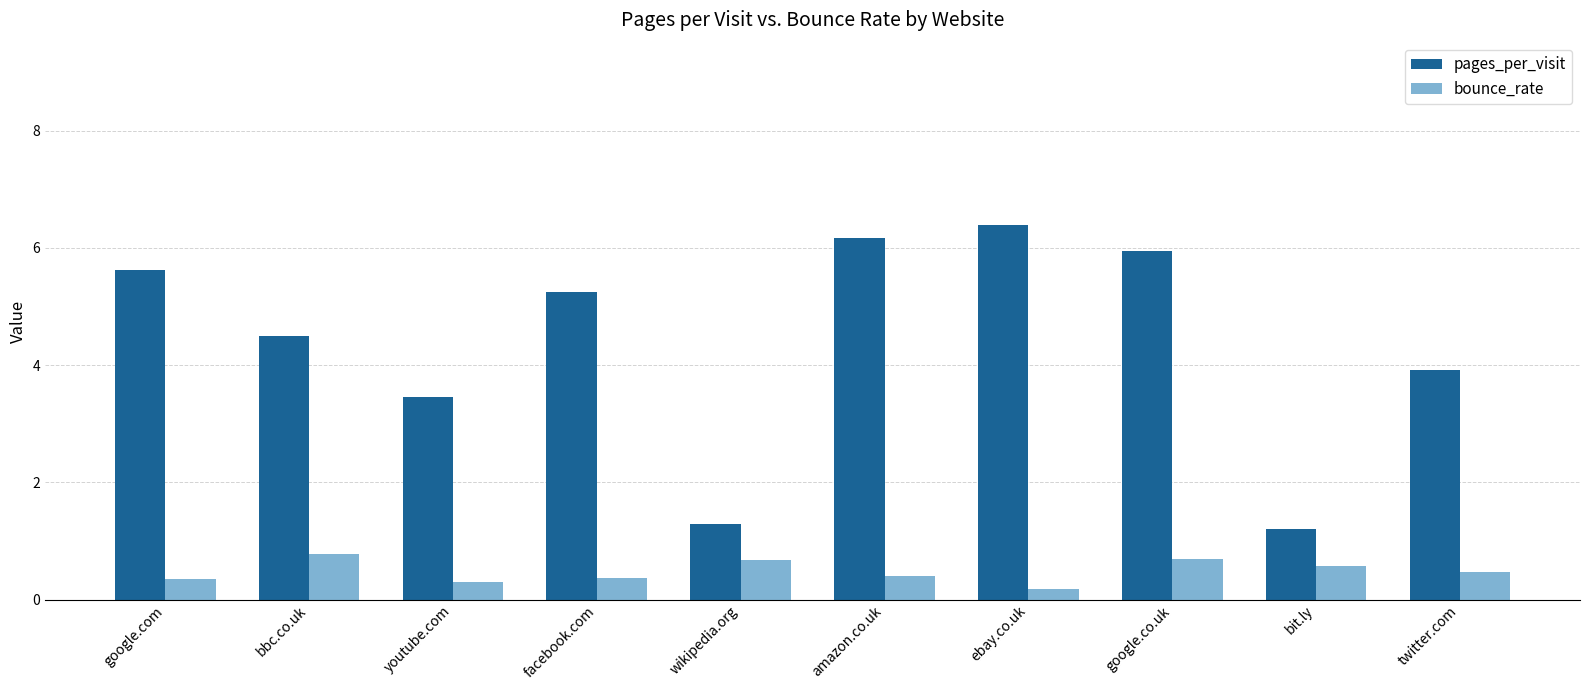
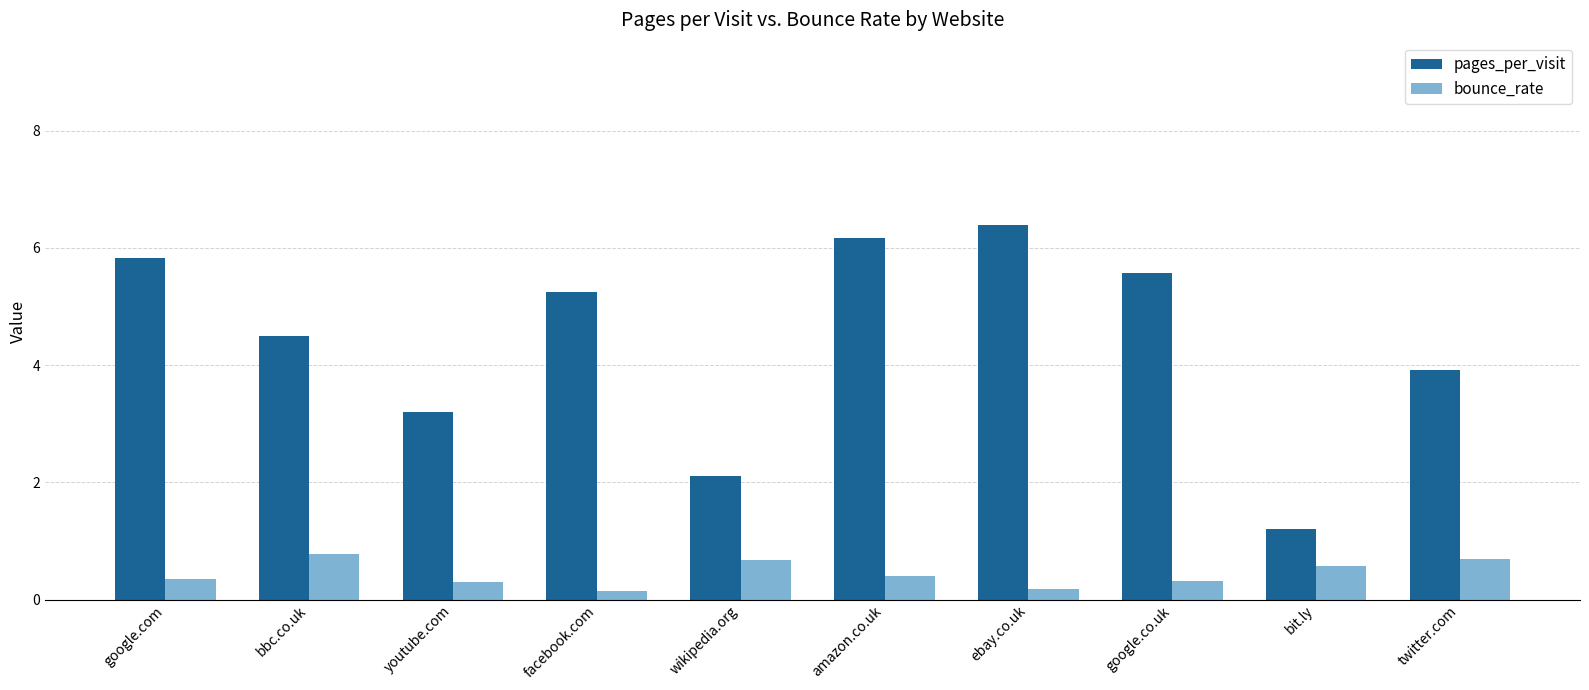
  {
    "pages_per_visit": {
-     "google.com": 5.6,
+     "google.com": 5.8,
      "bbc.co.uk": 4.5,
-     "youtube.com": 3.5,
+     "youtube.com": 3.2,
      "facebook.com": 5.2,
-     "wikipedia.org": 1.3,
+     "wikipedia.org": 2.1,
      "amazon.co.uk": 6.2,
      "ebay.co.uk": 6.4,
-     "google.co.uk": 6.0,
+     "google.co.uk": 5.6,
      "bit.ly": 1.2,
      "twitter.com": 3.9
    },
    "bounce_rate": {
      "google.com": 0.3,
      "bbc.co.uk": 0.8,
      "youtube.com": 0.3,
-     "facebook.com": 0.4,
+     "facebook.com": 0.2,
      "wikipedia.org": 0.7,
      "amazon.co.uk": 0.4,
      "ebay.co.uk": 0.2,
-     "google.co.uk": 0.7,
+     "google.co.uk": 0.3,
      "bit.ly": 0.6,
-     "twitter.com": 0.5
+     "twitter.com": 0.7
    }
  }
